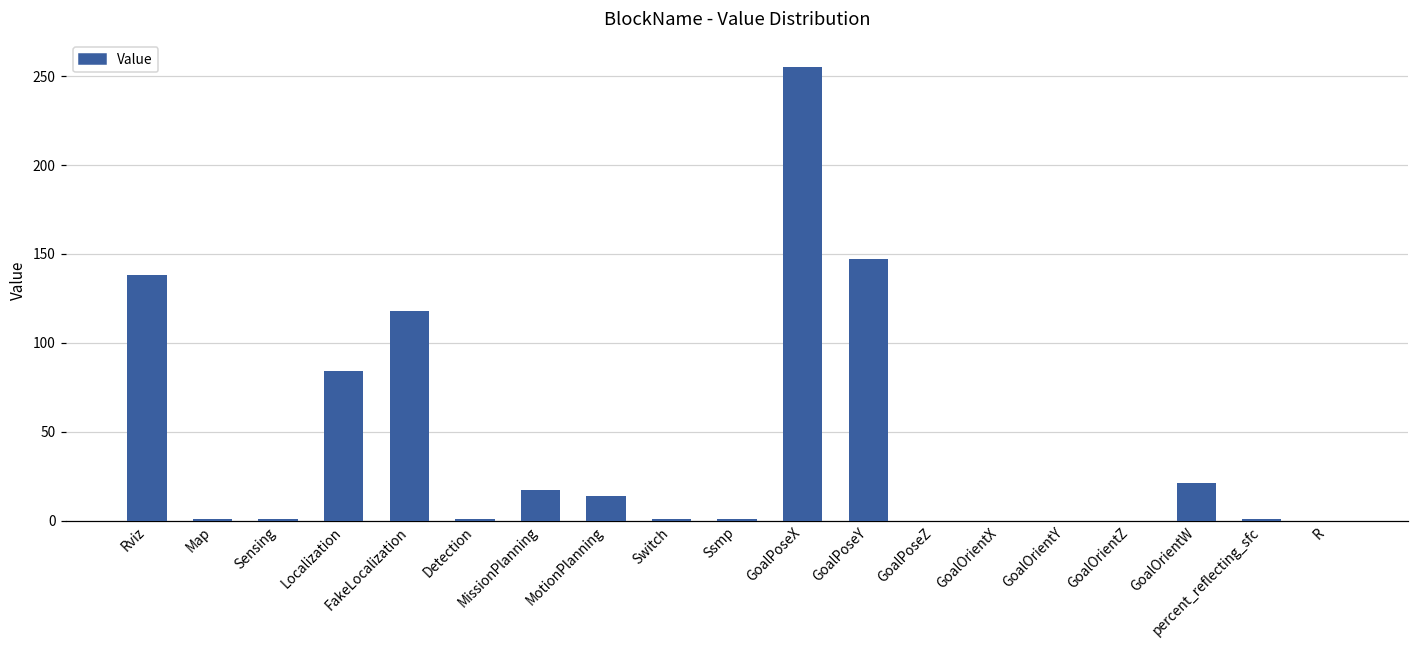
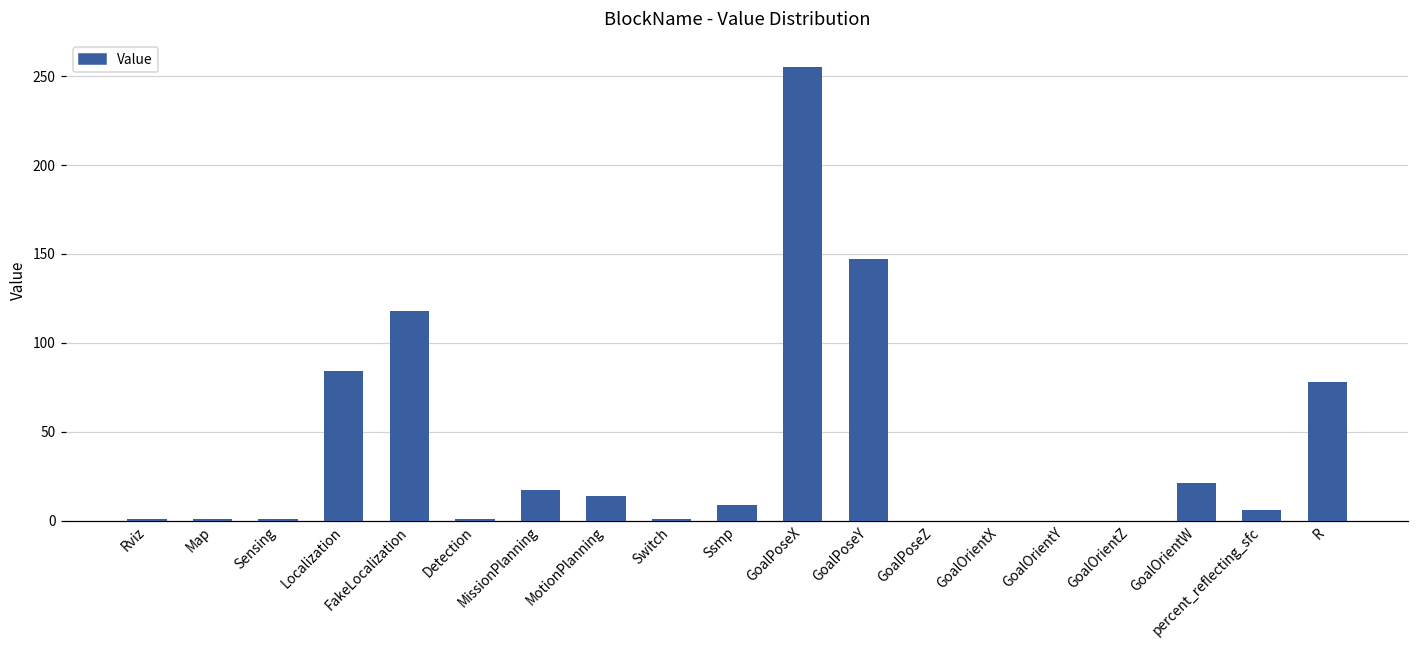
  {
-   "Rviz": 138,
+   "Rviz": 1,
    "Localization": 84,
    "FakeLocalization": 118,
    "MissionPlanning": 17,
    "MotionPlanning": 14,
-   "Ssmp": 1,
+   "Ssmp": 9,
    "GoalPoseX": 255,
    "GoalPoseY": 147,
    "GoalPoseZ": 0,
    "GoalOrientX": 0,
    "GoalOrientY": 0,
    "GoalOrientZ": 0,
    "GoalOrientW": 21,
-   "percent_reflecting_sfc": 1,
-   "R": 0
+   "percent_reflecting_sfc": 6,
+   "R": 78
  }
